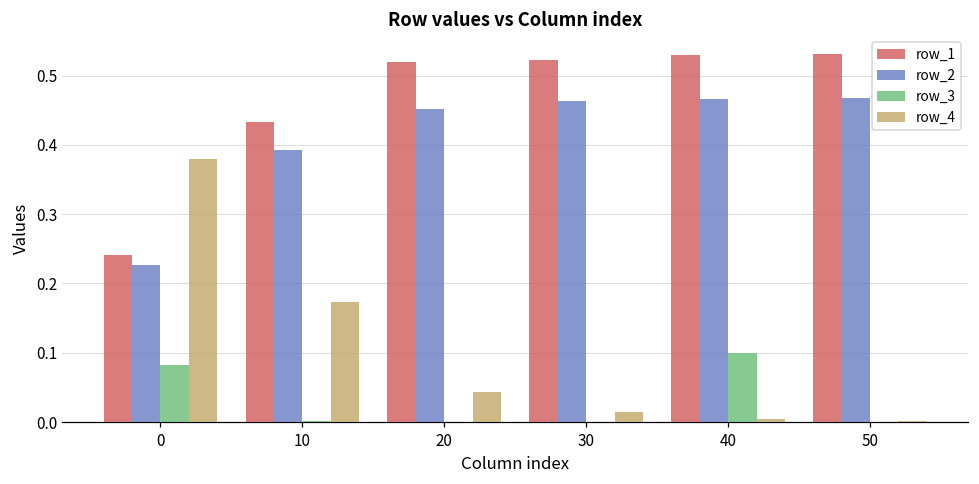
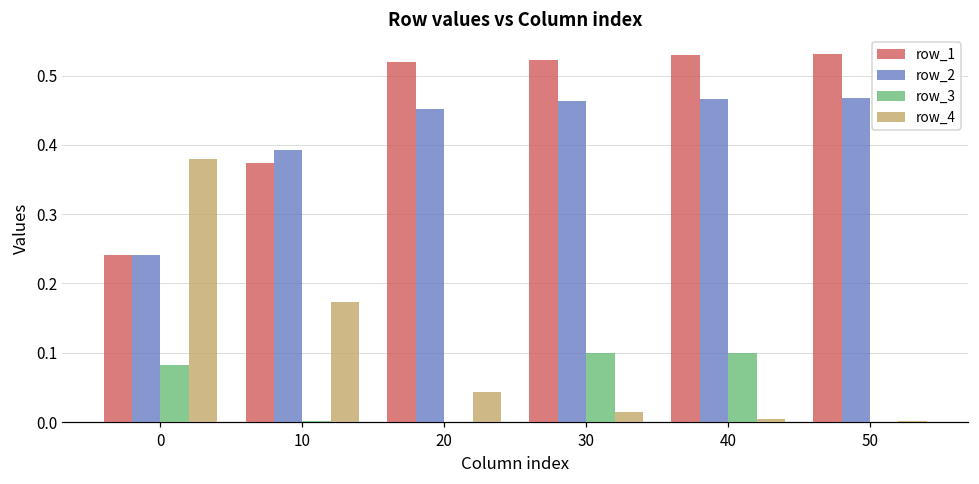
  {
    "row_1": {
      "0": 0.24,
-     "10": 0.43,
+     "10": 0.37,
      "20": 0.52,
      "30": 0.52,
      "40": 0.53,
      "50": 0.53
    },
    "row_2": {
-     "0": 0.23,
+     "0": 0.24,
      "10": 0.39,
      "20": 0.45,
      "30": 0.46,
      "40": 0.47,
      "50": 0.47
    },
    "row_3": {
      "0": 0.08,
      "20": 0.0,
-     "30": 0.0,
+     "30": 0.1,
      "40": 0.1,
      "50": 0.0
    },
    "row_4": {
      "0": 0.38,
      "10": 0.17,
      "20": 0.04,
      "30": 0.01
    }
  }
